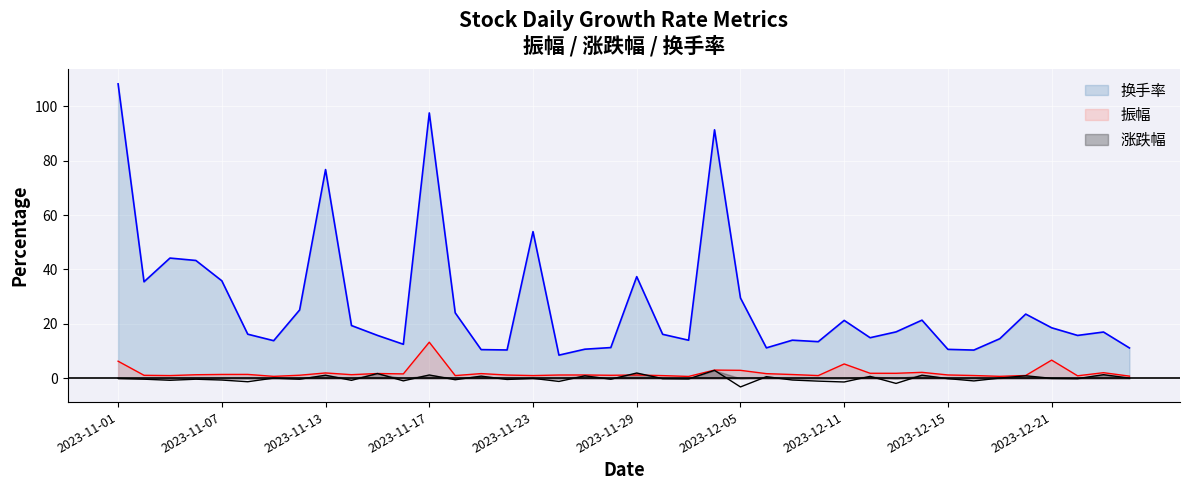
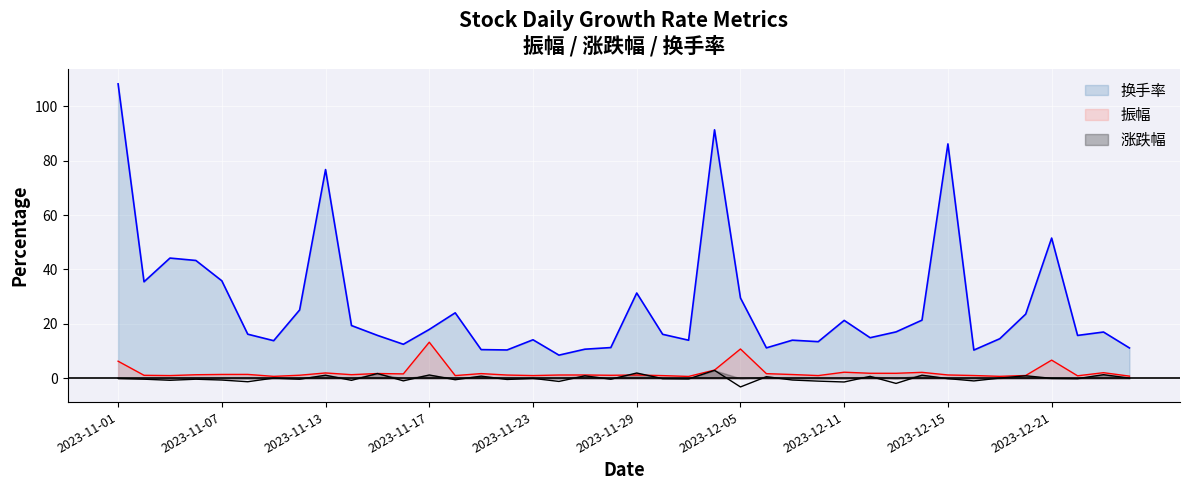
  {
    "换手率": {
      "2023-11-01": 108,
      "2023-11-07": 36,
      "2023-11-13": 77,
-     "2023-11-17": 97,
-     "2023-11-23": 54,
-     "2023-11-29": 37,
+     "2023-11-17": 18,
+     "2023-11-23": 14,
+     "2023-11-29": 31,
      "2023-12-05": 30,
      "2023-12-11": 21,
-     "2023-12-15": 11,
-     "2023-12-21": 19
+     "2023-12-15": 86,
+     "2023-12-21": 52
    },
    "振幅": {
      "2023-11-01": 6,
      "2023-11-07": 1,
      "2023-11-17": 13,
      "2023-11-23": 1,
-     "2023-12-05": 3,
-     "2023-12-11": 5,
+     "2023-12-05": 11,
+     "2023-12-11": 2,
      "2023-12-15": 1,
      "2023-12-21": 7
    }
  }
